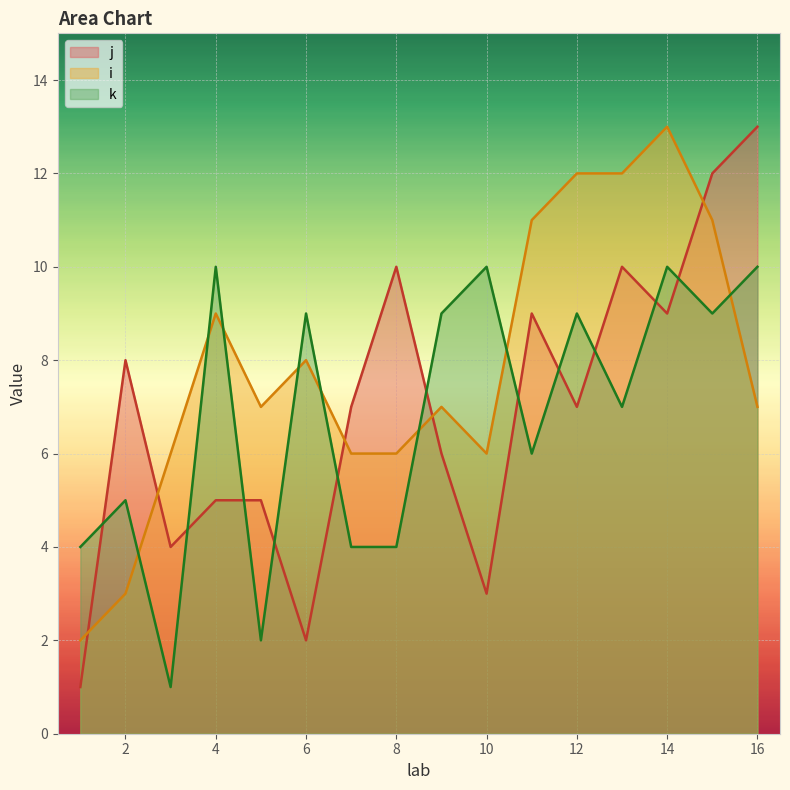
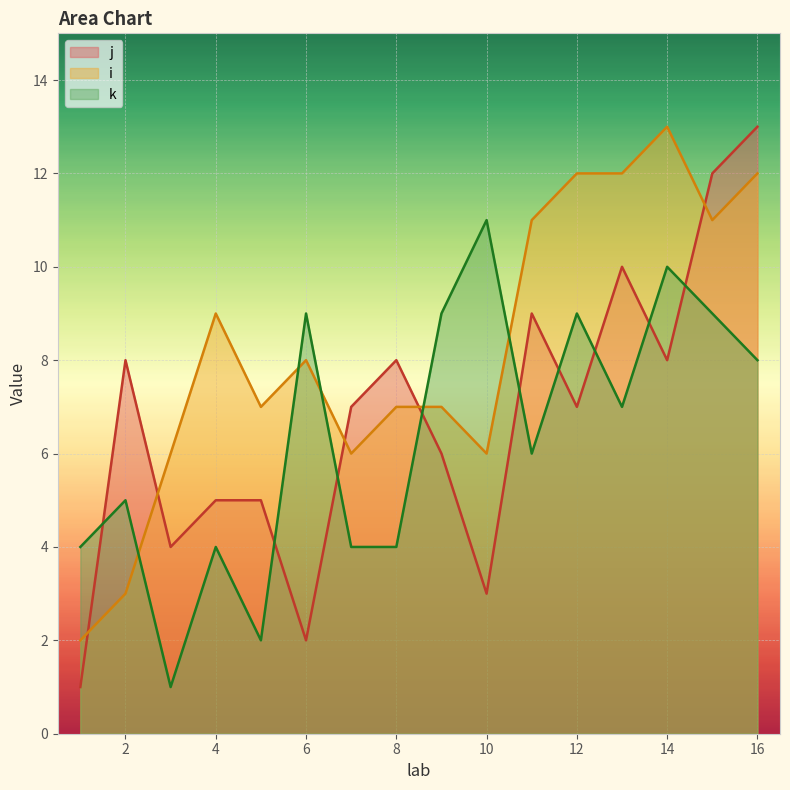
  {
    "j": {
      "2": 8,
      "4": 5,
      "6": 2,
-     "8": 10,
+     "8": 8,
      "10": 3,
      "12": 7,
-     "14": 9,
+     "14": 8,
      "16": 13
    },
    "i": {
      "2": 3,
      "4": 9,
      "6": 8,
-     "8": 6,
+     "8": 7,
      "10": 6,
      "12": 12,
      "14": 13,
-     "16": 7
+     "16": 12
    },
    "k": {
      "2": 5,
-     "4": 10,
+     "4": 4,
      "6": 9,
      "8": 4,
-     "10": 10,
+     "10": 11,
      "12": 9,
      "14": 10,
-     "16": 10
+     "16": 8
    }
  }
